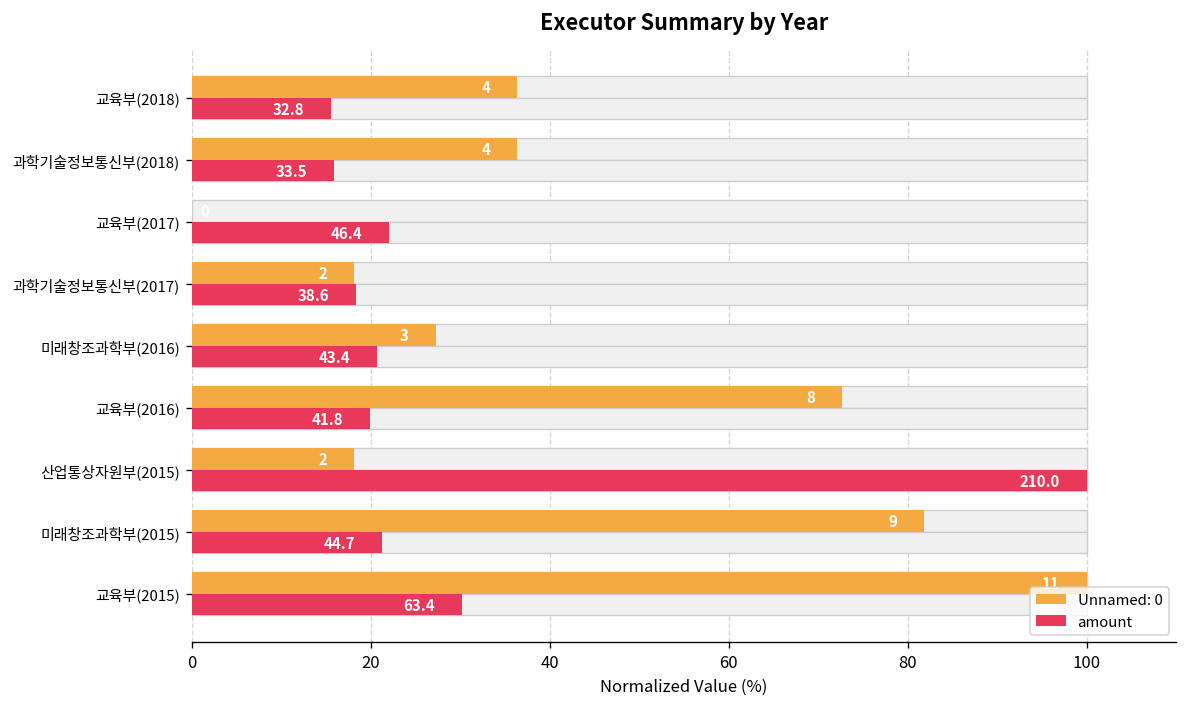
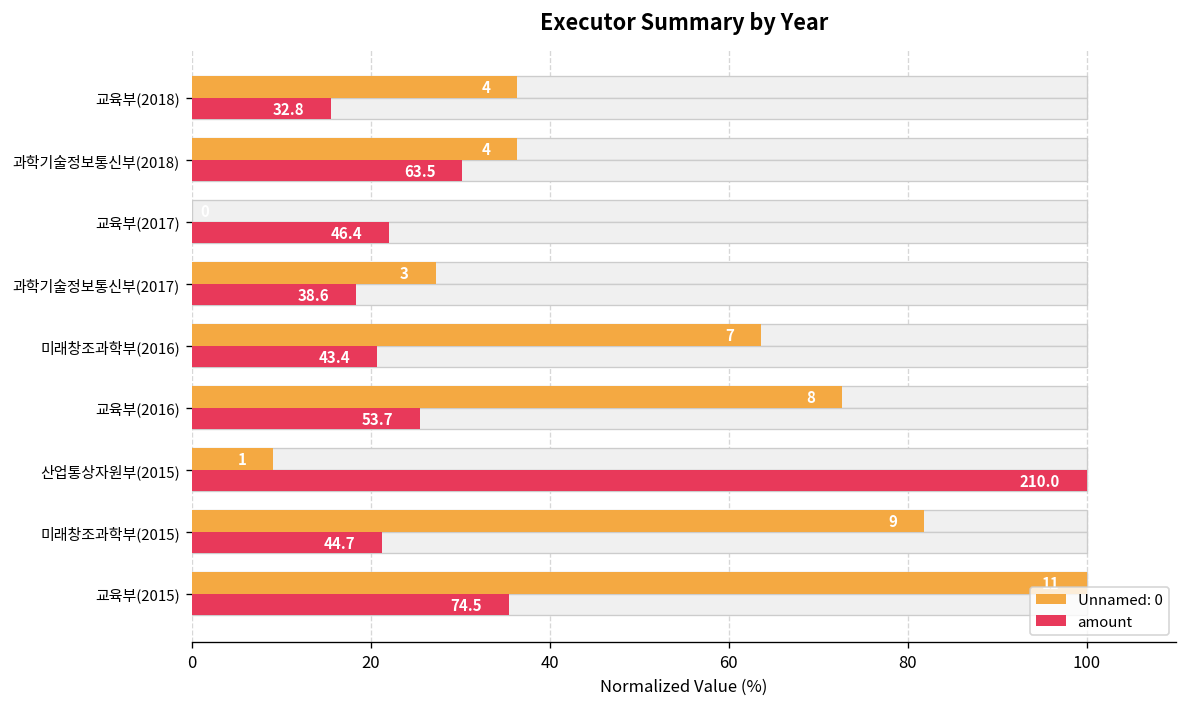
  {
    "Unnamed: 0": {
-     "과학기술정보통신부(2017)": 2,
-     "미래창조과학부(2016)": 3,
-     "산업통상자원부(2015)": 2
+     "과학기술정보통신부(2017)": 3,
+     "미래창조과학부(2016)": 7,
+     "산업통상자원부(2015)": 1
    },
    "amount": {
-     "과학기술정보통신부(2018)": 33.5,
-     "교육부(2016)": 41.8,
-     "교육부(2015)": 63.4
+     "과학기술정보통신부(2018)": 63.5,
+     "교육부(2016)": 53.7,
+     "교육부(2015)": 74.5
    }
  }
